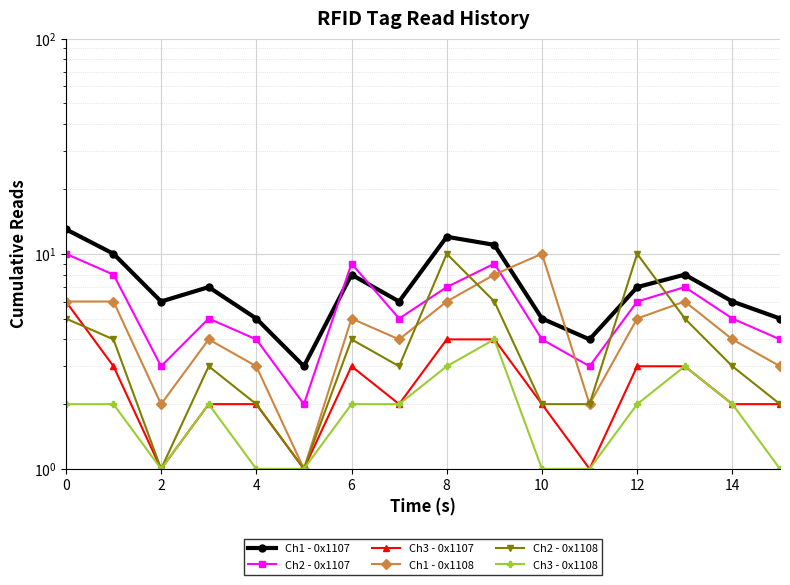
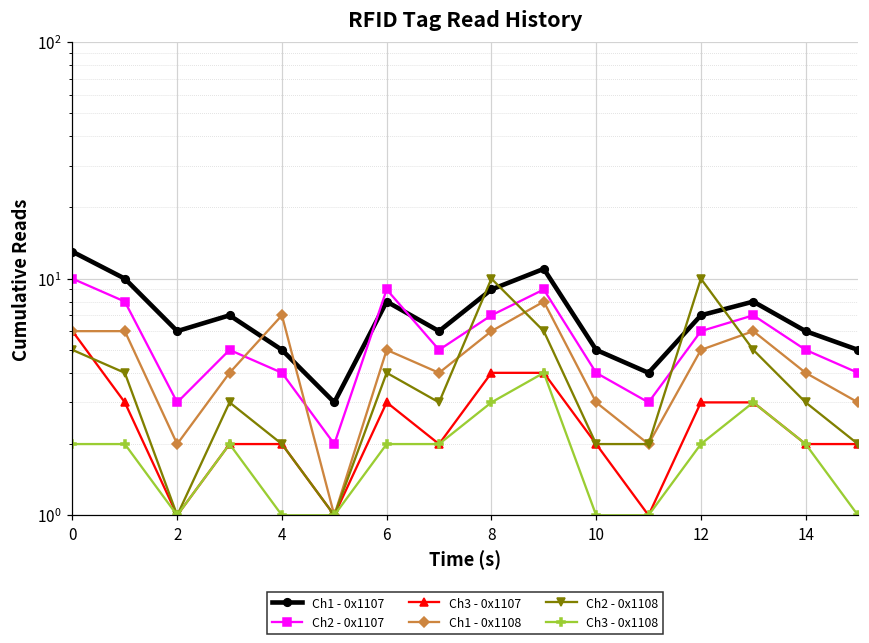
  {
    "Ch1 - 0x1107": {
      "0": 13,
      "2": 6,
      "4": 5,
      "6": 8,
-     "8": 12,
+     "8": 9,
      "10": 5,
      "12": 7,
      "14": 6
    },
    "Ch2 - 0x1107": {
      "0": 10,
      "2": 3,
      "4": 4,
      "6": 9,
      "8": 7,
      "10": 4,
      "12": 6,
      "14": 5
    },
    "Ch3 - 0x1107": {
      "6": 3,
      "8": 4,
      "12": 3
    },
    "Ch1 - 0x1108": {
      "2": 2,
-     "4": 3,
+     "4": 7,
      "6": 5,
      "8": 6,
-     "10": 10,
+     "10": 3,
      "12": 5,
      "14": 4
    },
    "Ch2 - 0x1108": {
      "0": 5,
      "6": 4,
      "8": 10,
      "12": 10,
      "14": 3
    },
    "Ch3 - 0x1108": {
      "0": 2,
      "4": 1,
      "6": 2,
      "8": 3,
      "10": 1,
      "12": 2
    }
  }
